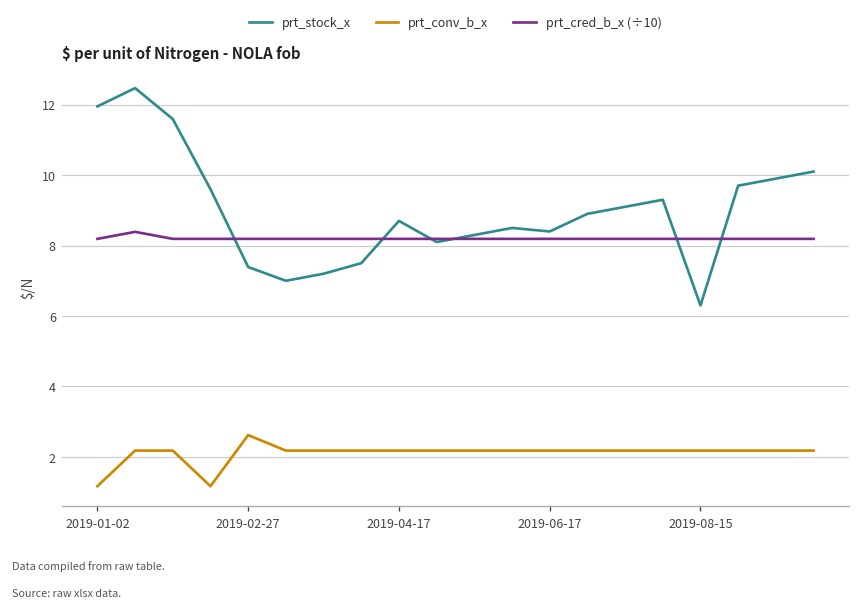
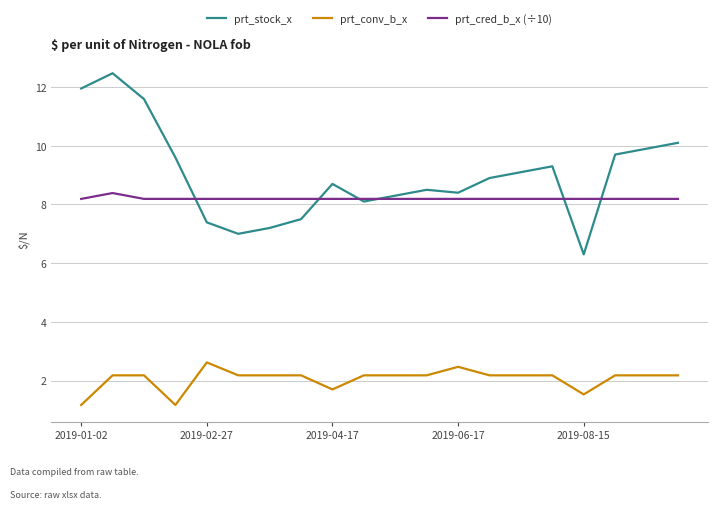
  {
    "prt_stock_x": {
      "2019-01-02": 12.0,
      "2019-02-27": 7.4,
      "2019-04-17": 8.7,
      "2019-06-17": 8.4,
      "2019-08-15": 6.3
    },
    "prt_conv_b_x": {
      "2019-01-02": 1.2,
      "2019-02-27": 2.6,
-     "2019-04-17": 2.2,
-     "2019-06-17": 2.2,
-     "2019-08-15": 2.2
+     "2019-04-17": 1.7,
+     "2019-06-17": 2.5,
+     "2019-08-15": 1.5
    },
    "prt_cred_b_x (÷10)": {
      "2019-01-02": 8.2,
      "2019-02-27": 8.2,
      "2019-04-17": 8.2,
      "2019-06-17": 8.2,
      "2019-08-15": 8.2
    }
  }
